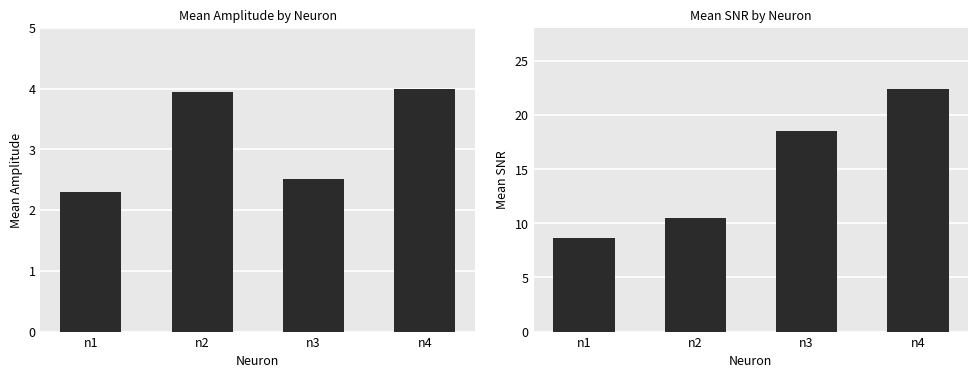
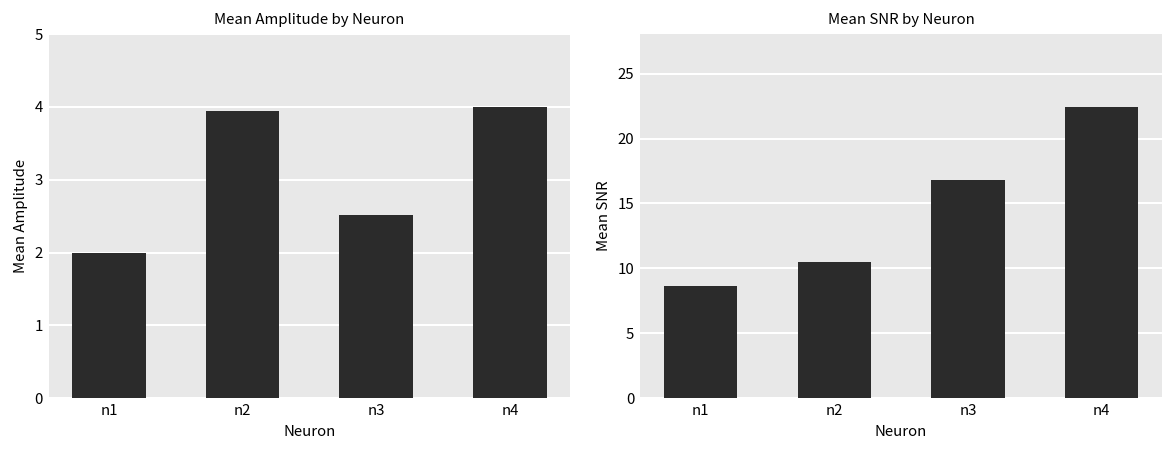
  {
    "Mean Amplitude by Neuron": {
-     "n1": 2.3,
+     "n1": 2.0,
      "n2": 3.9,
      "n3": 2.5,
      "n4": 4.0
    },
    "Mean SNR by Neuron": {
      "n1": 8.6,
      "n2": 10.5,
-     "n3": 18.5,
+     "n3": 16.8,
      "n4": 22.4
    }
  }
